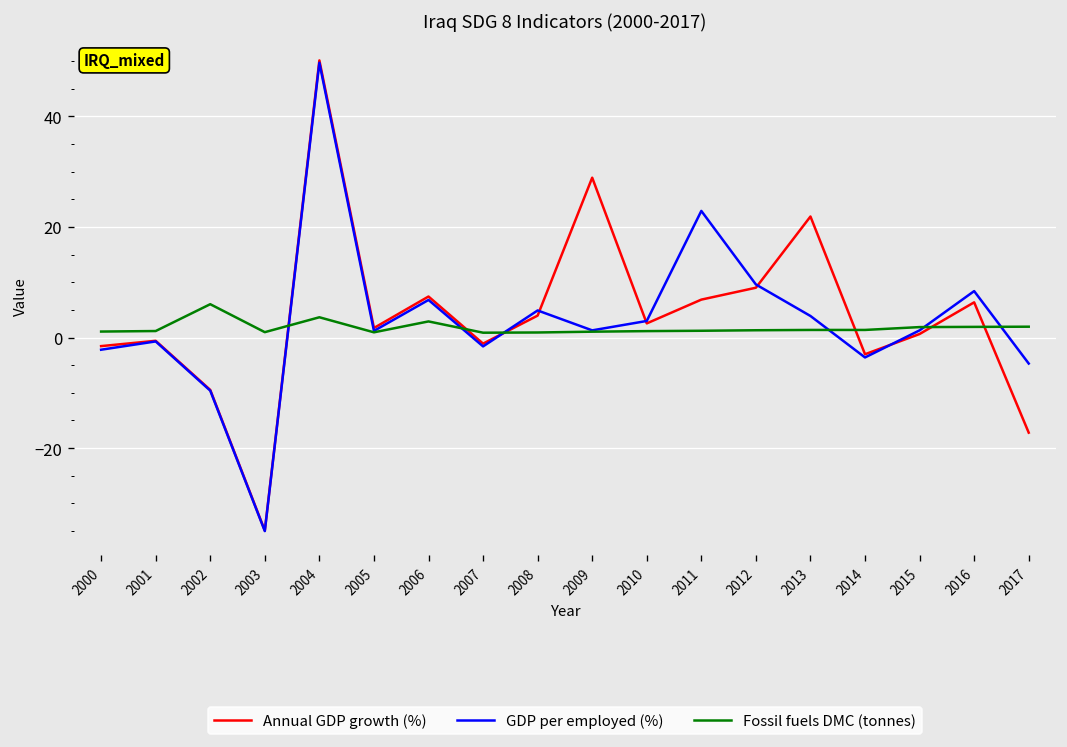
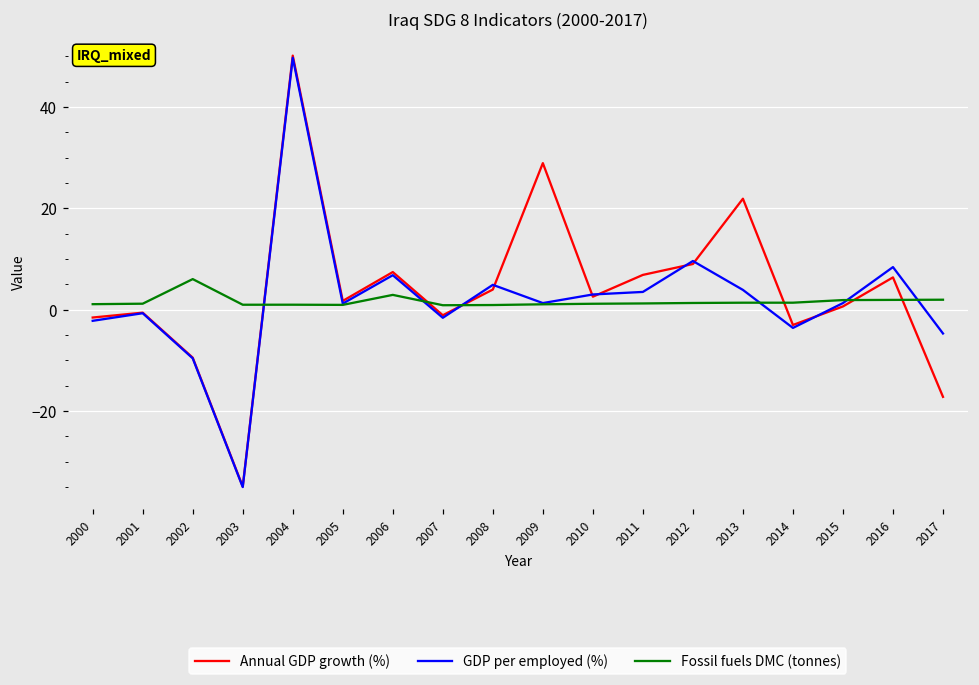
  {
    "Annual GDP growth (%)": {
      "2000": -2,
      "2006": 7,
      "2008": 4,
      "2009": 29,
      "2011": 7,
      "2012": 9,
      "2013": 22,
      "2014": -3,
      "2015": 1,
      "2016": 6,
      "2017": -17
    },
    "GDP per employed (%)": {
      "2000": -2,
      "2006": 7,
      "2008": 5,
-     "2011": 23,
+     "2011": 4,
      "2012": 10,
      "2013": 4,
      "2014": -4,
      "2015": 1,
      "2016": 8,
      "2017": -5
    },
    "Fossil fuels DMC (tonnes)": {
      "2000": 1,
      "2001": 1,
      "2002": 6,
      "2003": 1,
-     "2004": 4,
+     "2004": 1,
      "2006": 3,
      "2007": 1,
      "2008": 1,
      "2010": 1,
      "2011": 1,
      "2012": 1,
      "2013": 1,
      "2014": 1,
      "2015": 2,
      "2016": 2,
      "2017": 2
    }
  }
